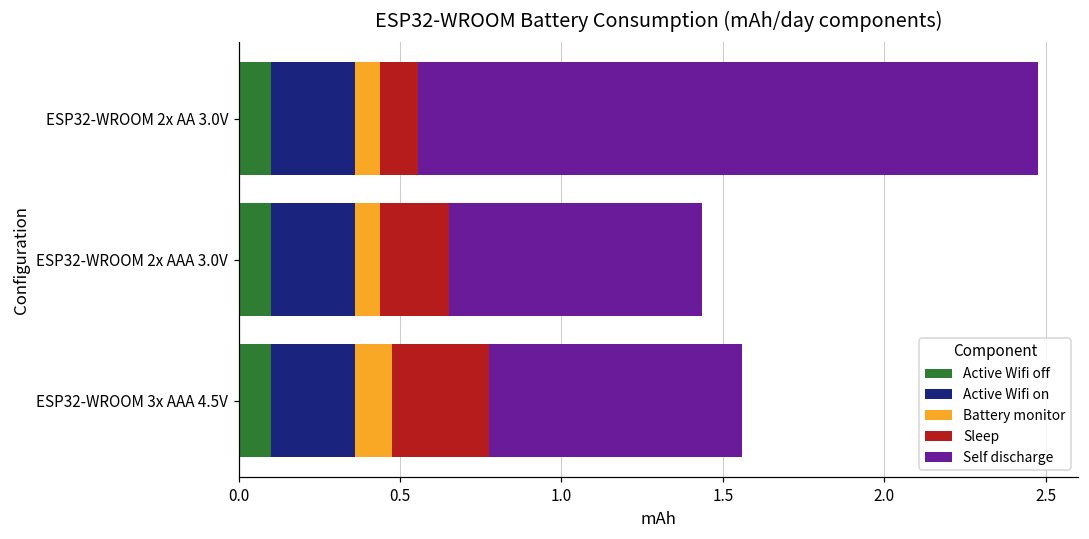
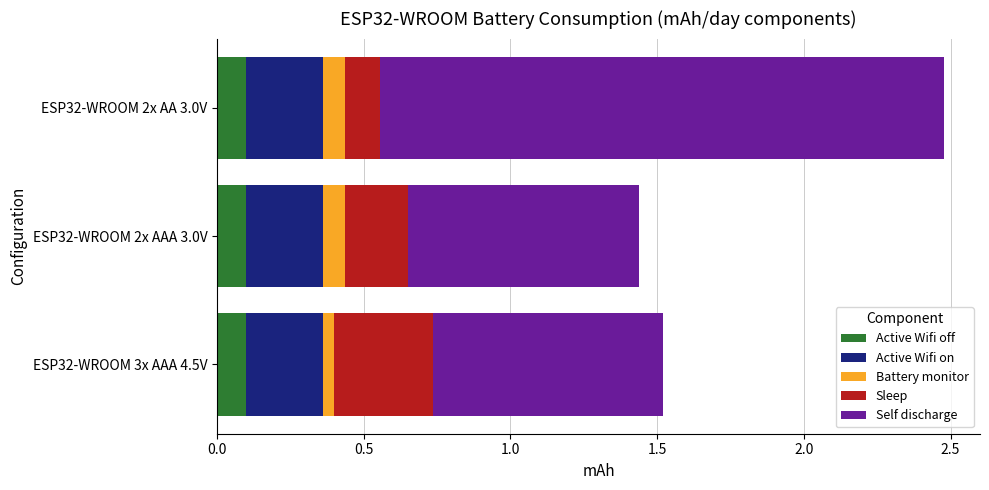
  {
    "Active Wifi off": {
      "ESP32-WROOM 2x AA 3.0V": 0.10,
      "ESP32-WROOM 2x AAA 3.0V": 0.10,
      "ESP32-WROOM 3x AAA 4.5V": 0.10
    },
    "Active Wifi on": {
      "ESP32-WROOM 2x AA 3.0V": 0.26,
      "ESP32-WROOM 2x AAA 3.0V": 0.26,
      "ESP32-WROOM 3x AAA 4.5V": 0.26
    },
    "Battery monitor": {
      "ESP32-WROOM 2x AA 3.0V": 0.08,
      "ESP32-WROOM 2x AAA 3.0V": 0.08,
-     "ESP32-WROOM 3x AAA 4.5V": 0.11
+     "ESP32-WROOM 3x AAA 4.5V": 0.04
    },
    "Sleep": {
      "ESP32-WROOM 2x AA 3.0V": 0.12,
      "ESP32-WROOM 2x AAA 3.0V": 0.21,
-     "ESP32-WROOM 3x AAA 4.5V": 0.30
+     "ESP32-WROOM 3x AAA 4.5V": 0.34
    },
    "Self discharge": {
      "ESP32-WROOM 2x AA 3.0V": 1.92,
      "ESP32-WROOM 2x AAA 3.0V": 0.79,
      "ESP32-WROOM 3x AAA 4.5V": 0.78
    }
  }
